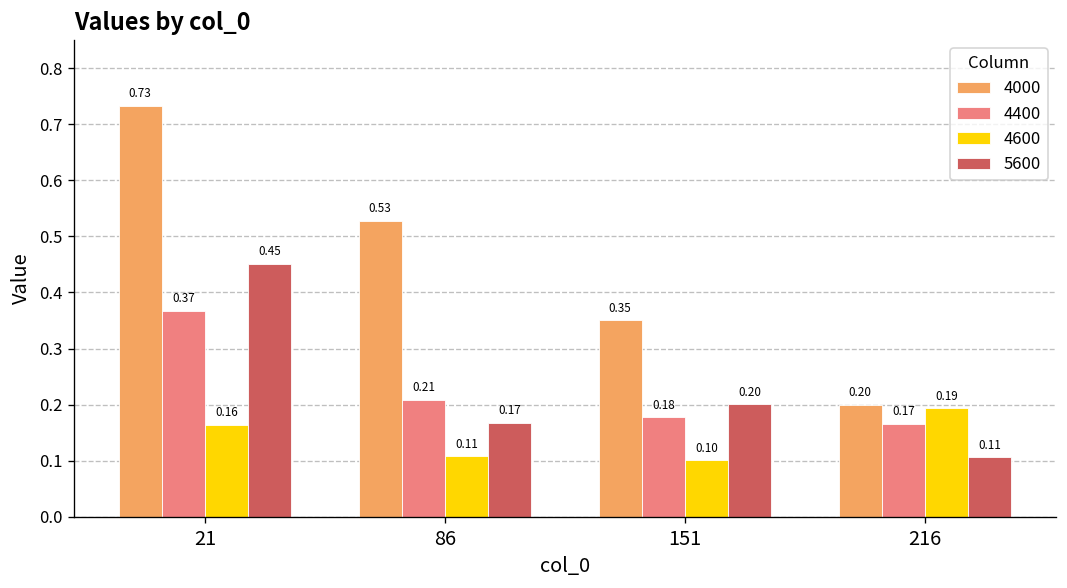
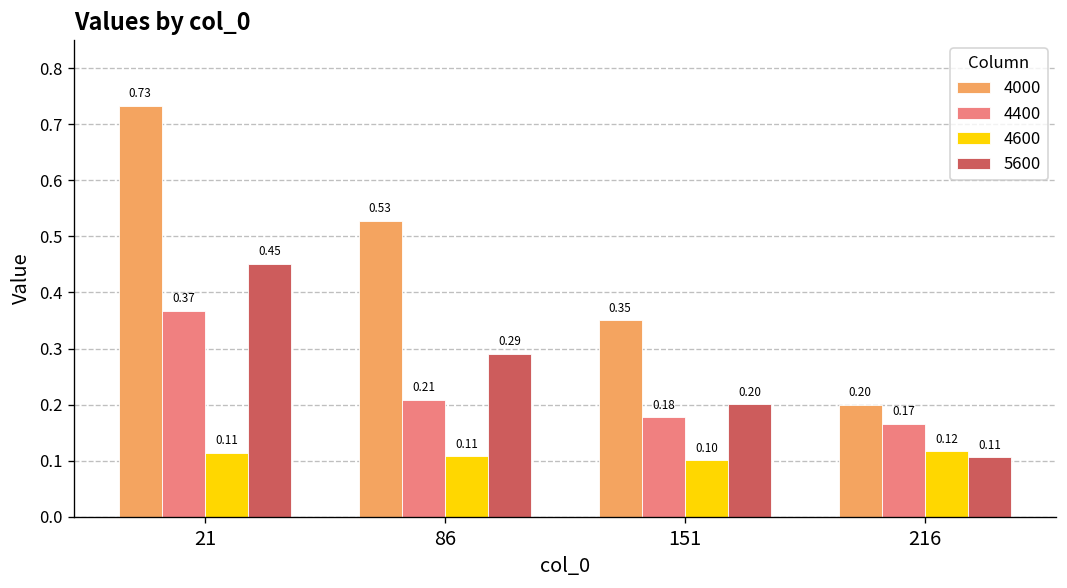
  {
    "4600": {
-     "21": 0.16,
+     "21": 0.11,
      "86": 0.11,
      "151": 0.10,
-     "216": 0.19
+     "216": 0.12
    },
    "5600": {
      "21": 0.45,
-     "86": 0.17,
+     "86": 0.29,
      "151": 0.20,
      "216": 0.11
    }
  }
